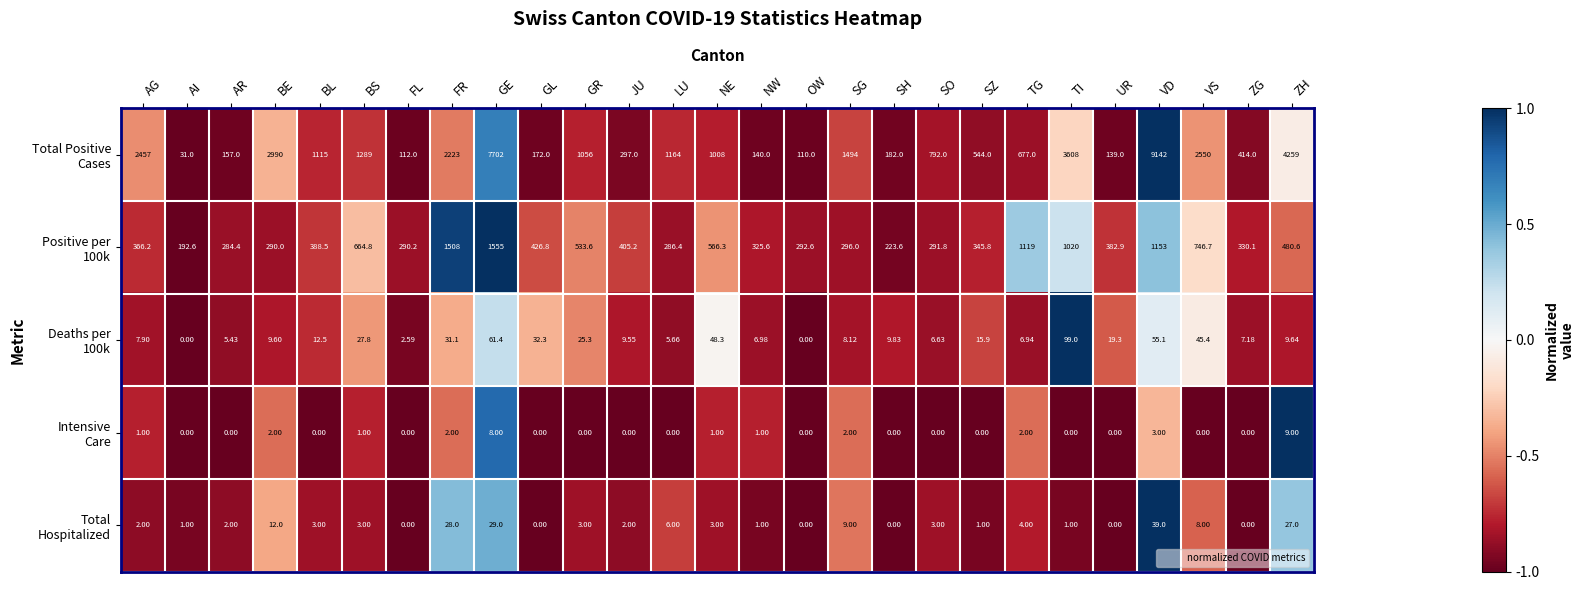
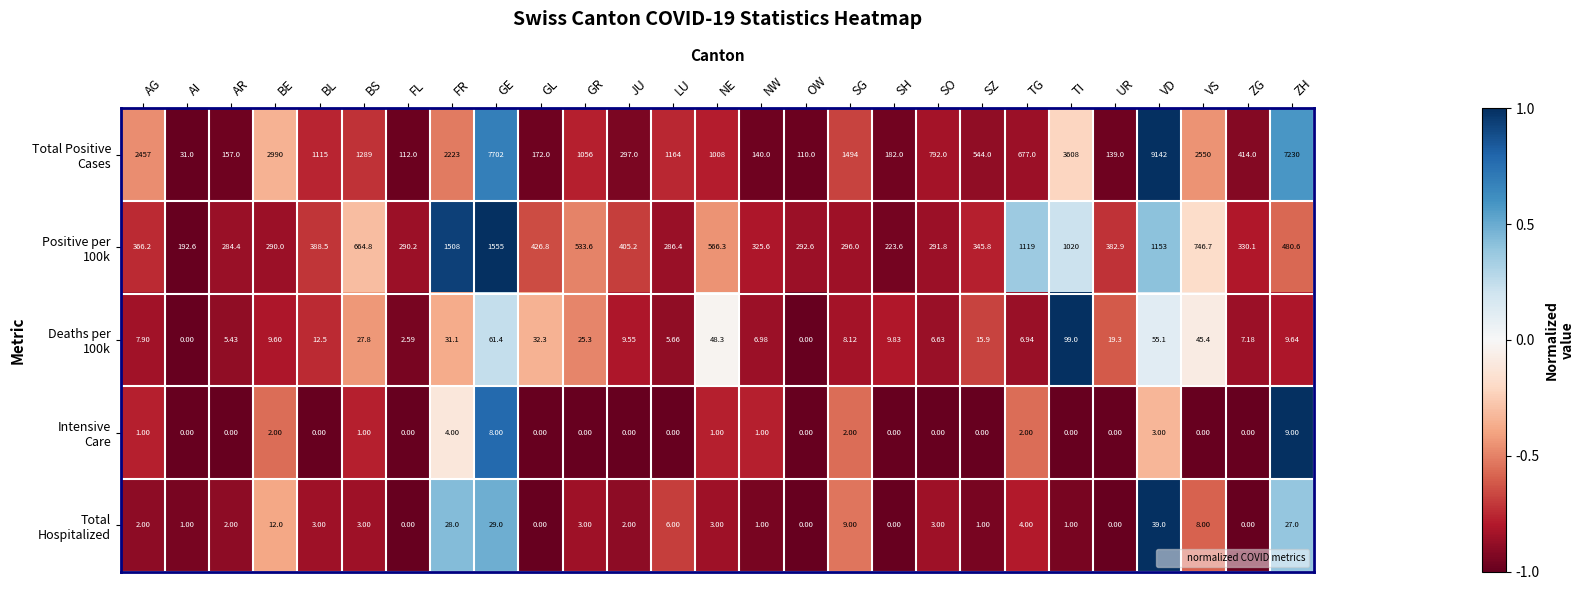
  {
    "Total Positive Cases": {
      "AG": 2457,
      "AI": 31.0,
      "AR": 157.0,
      "BE": 2990,
      "BL": 1115,
      "BS": 1289,
      "FL": 112.0,
      "FR": 2223,
      "GE": 7702,
      "GL": 172.0,
      "GR": 1056,
      "JU": 297.0,
      "LU": 1164,
      "NE": 1008,
      "NW": 140.0,
      "OW": 110.0,
      "SG": 1494,
      "SH": 182.0,
      "SO": 792.0,
      "SZ": 544.0,
      "TG": 677.0,
      "TI": 3608,
      "UR": 139.0,
      "VD": 9142,
      "VS": 2550,
      "ZG": 414.0,
-     "ZH": 4259
+     "ZH": 7230
    },
    "Positive per 100k": {
      "AG": 366.2,
      "AI": 192.6,
      "AR": 284.4,
      "BE": 290.0,
      "BL": 388.5,
      "BS": 664.8,
      "FL": 290.2,
      "FR": 1508,
      "GE": 1555,
      "GL": 426.8,
      "GR": 533.6,
      "JU": 405.2,
      "LU": 286.4,
      "NE": 566.3,
      "NW": 325.6,
      "OW": 292.6,
      "SG": 296.0,
      "SH": 223.6,
      "SO": 291.8,
      "SZ": 345.8,
      "TG": 1119,
      "TI": 1020,
      "UR": 382.9,
      "VD": 1153,
      "VS": 746.7,
      "ZG": 330.1,
      "ZH": 480.6
    },
    "Deaths per 100k": {
      "AG": 7.90,
      "AI": 0.00,
      "AR": 5.43,
      "BE": 9.60,
      "BL": 12.5,
      "BS": 27.8,
      "FL": 2.59,
      "FR": 31.1,
      "GE": 61.4,
      "GL": 32.3,
      "GR": 25.3,
      "JU": 9.55,
      "LU": 5.66,
      "NE": 48.3,
      "NW": 6.98,
      "OW": 0.00,
      "SG": 8.12,
      "SH": 9.83,
      "SO": 6.63,
      "SZ": 15.9,
      "TG": 6.94,
      "TI": 99.0,
      "UR": 19.3,
      "VD": 55.1,
      "VS": 45.4,
      "ZG": 7.18,
      "ZH": 9.64
    },
    "Intensive Care": {
      "AG": 1.00,
      "AI": 0.00,
      "AR": 0.00,
      "BE": 2.00,
      "BL": 0.00,
      "BS": 1.00,
      "FL": 0.00,
-     "FR": 2.00,
+     "FR": 4.00,
      "GE": 8.00,
      "GL": 0.00,
      "GR": 0.00,
      "JU": 0.00,
      "LU": 0.00,
      "NE": 1.00,
      "NW": 1.00,
      "OW": 0.00,
      "SG": 2.00,
      "SH": 0.00,
      "SO": 0.00,
      "SZ": 0.00,
      "TG": 2.00,
      "TI": 0.00,
      "UR": 0.00,
      "VD": 3.00,
      "VS": 0.00,
      "ZG": 0.00,
      "ZH": 9.00
    },
    "Total Hospitalized": {
      "AG": 2.00,
      "AI": 1.00,
      "AR": 2.00,
      "BE": 12.0,
      "BL": 3.00,
      "BS": 3.00,
      "FL": 0.00,
      "FR": 28.0,
      "GE": 29.0,
      "GL": 0.00,
      "GR": 3.00,
      "JU": 2.00,
      "LU": 6.00,
      "NE": 3.00,
      "NW": 1.00,
      "OW": 0.00,
      "SG": 9.00,
      "SH": 0.00,
      "SO": 3.00,
      "SZ": 1.00,
      "TG": 4.00,
      "TI": 1.00,
      "UR": 0.00,
      "VD": 39.0,
      "VS": 8.00,
      "ZG": 0.00,
      "ZH": 27.0
    }
  }
